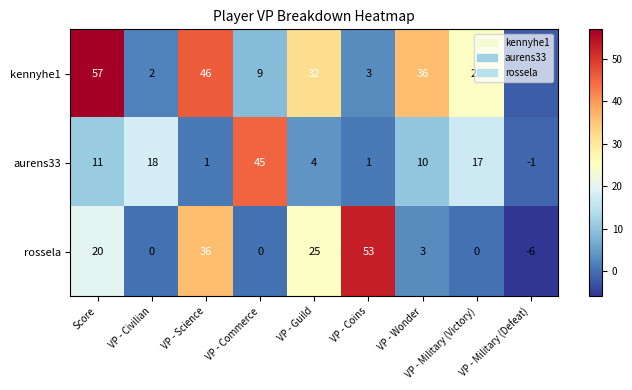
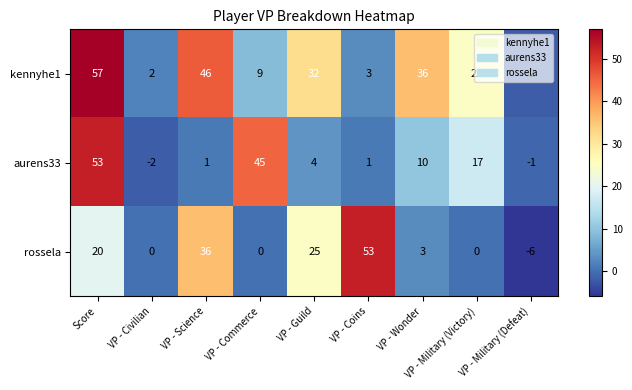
  {
    "kennyhe1": {
      "Score": 57,
      "VP - Civilian": 2,
      "VP - Science": 46,
      "VP - Commerce": 9,
      "VP - Guild": 32,
      "VP - Coins": 3,
      "VP - Wonder": 36
    },
    "aurens33": {
-     "Score": 11,
-     "VP - Civilian": 18,
+     "Score": 53,
+     "VP - Civilian": -2,
      "VP - Science": 1,
      "VP - Commerce": 45,
      "VP - Guild": 4,
      "VP - Coins": 1,
      "VP - Wonder": 10,
      "VP - Military (Victory)": 17,
      "VP - Military (Defeat)": -1
    },
    "rossela": {
      "Score": 20,
      "VP - Civilian": 0,
      "VP - Science": 36,
      "VP - Commerce": 0,
      "VP - Guild": 25,
      "VP - Coins": 53,
      "VP - Wonder": 3,
      "VP - Military (Victory)": 0,
      "VP - Military (Defeat)": -6
    }
  }
